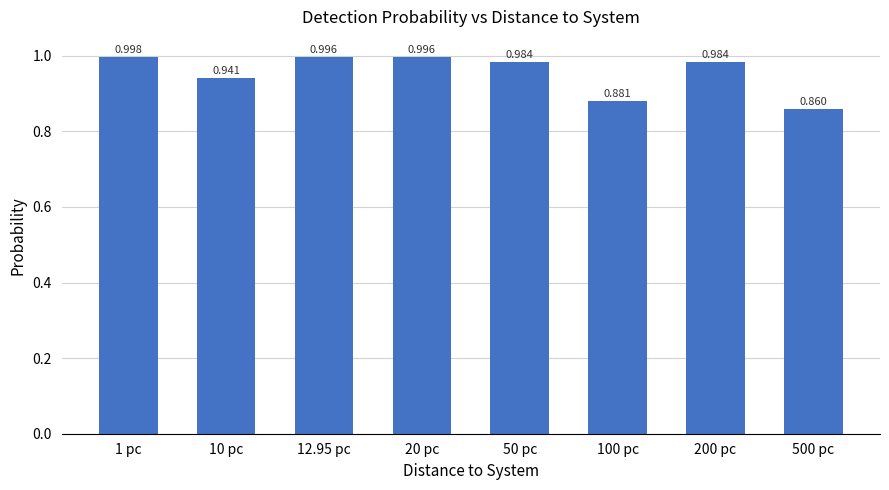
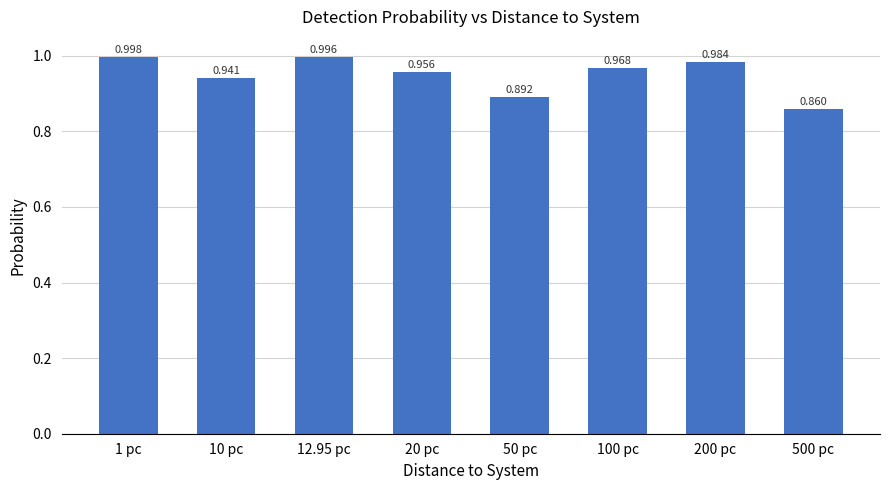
  {
    "1 pc": 0.998,
    "10 pc": 0.941,
    "12.95 pc": 0.996,
-   "20 pc": 0.996,
-   "50 pc": 0.984,
-   "100 pc": 0.881,
+   "20 pc": 0.956,
+   "50 pc": 0.892,
+   "100 pc": 0.968,
    "200 pc": 0.984,
    "500 pc": 0.860
  }
